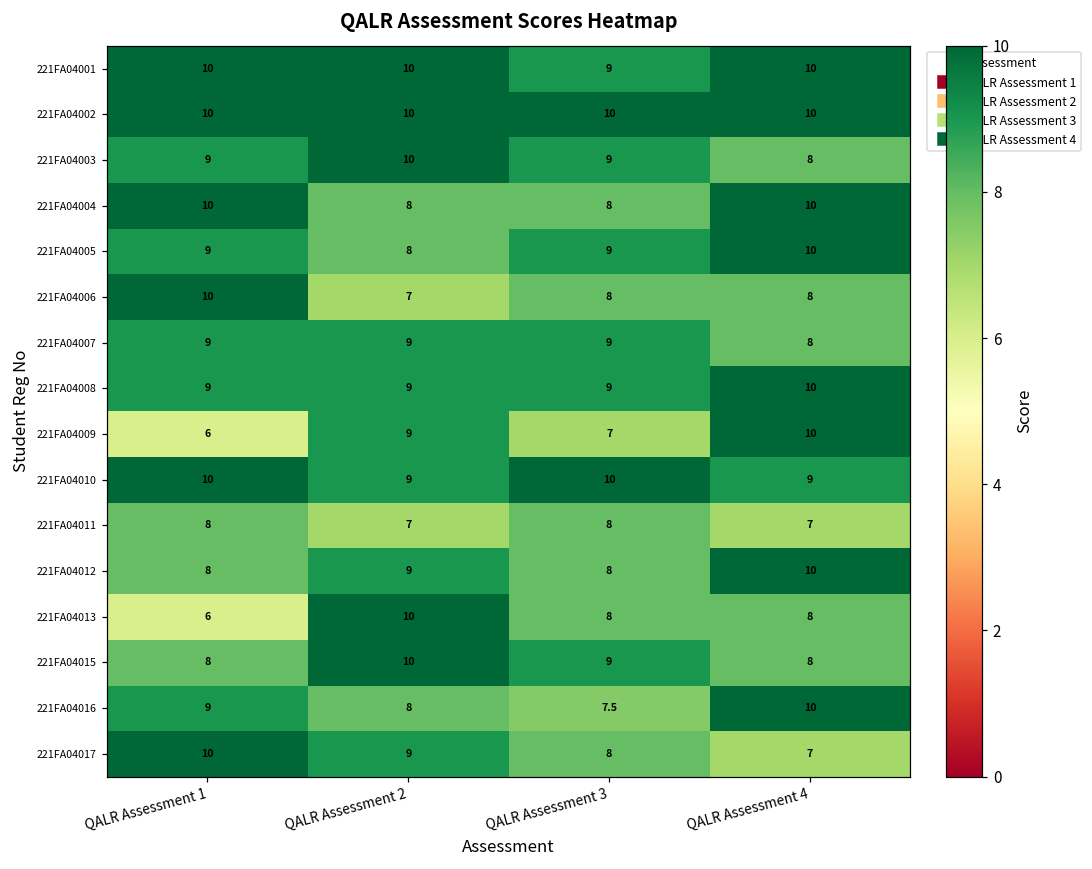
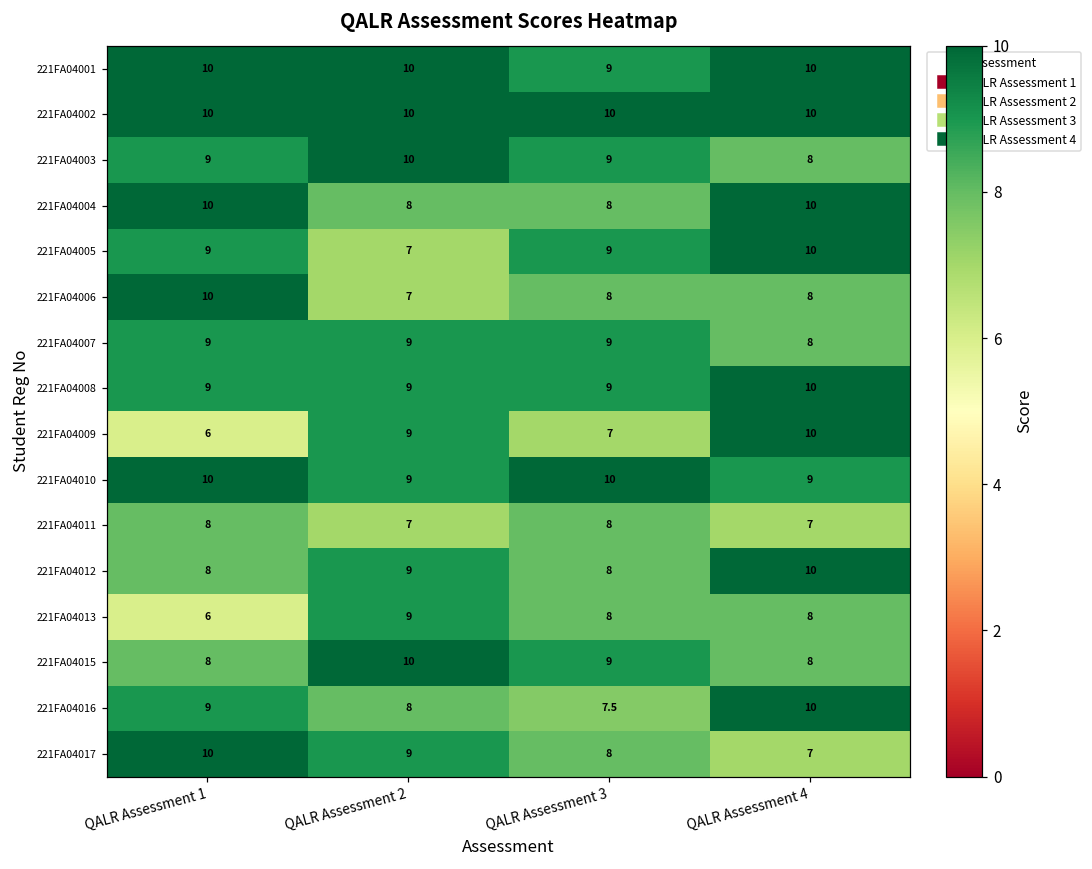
  {
    "221FA04001": {
      "QALR Assessment 1": 10,
      "QALR Assessment 2": 10,
      "QALR Assessment 3": 9,
      "QALR Assessment 4": 10
    },
    "221FA04002": {
      "QALR Assessment 1": 10,
      "QALR Assessment 2": 10,
      "QALR Assessment 3": 10,
      "QALR Assessment 4": 10
    },
    "221FA04003": {
      "QALR Assessment 1": 9,
      "QALR Assessment 2": 10,
      "QALR Assessment 3": 9,
      "QALR Assessment 4": 8
    },
    "221FA04004": {
      "QALR Assessment 1": 10,
      "QALR Assessment 2": 8,
      "QALR Assessment 3": 8,
      "QALR Assessment 4": 10
    },
    "221FA04005": {
      "QALR Assessment 1": 9,
-     "QALR Assessment 2": 8,
+     "QALR Assessment 2": 7,
      "QALR Assessment 3": 9,
      "QALR Assessment 4": 10
    },
    "221FA04006": {
      "QALR Assessment 1": 10,
      "QALR Assessment 2": 7,
      "QALR Assessment 3": 8,
      "QALR Assessment 4": 8
    },
    "221FA04007": {
      "QALR Assessment 1": 9,
      "QALR Assessment 2": 9,
      "QALR Assessment 3": 9,
      "QALR Assessment 4": 8
    },
    "221FA04008": {
      "QALR Assessment 1": 9,
      "QALR Assessment 2": 9,
      "QALR Assessment 3": 9,
      "QALR Assessment 4": 10
    },
    "221FA04009": {
      "QALR Assessment 1": 6,
      "QALR Assessment 2": 9,
      "QALR Assessment 3": 7,
      "QALR Assessment 4": 10
    },
    "221FA04010": {
      "QALR Assessment 1": 10,
      "QALR Assessment 2": 9,
      "QALR Assessment 3": 10,
      "QALR Assessment 4": 9
    },
    "221FA04011": {
      "QALR Assessment 1": 8,
      "QALR Assessment 2": 7,
      "QALR Assessment 3": 8,
      "QALR Assessment 4": 7
    },
    "221FA04012": {
      "QALR Assessment 1": 8,
      "QALR Assessment 2": 9,
      "QALR Assessment 3": 8,
      "QALR Assessment 4": 10
    },
    "221FA04013": {
      "QALR Assessment 1": 6,
-     "QALR Assessment 2": 10,
+     "QALR Assessment 2": 9,
      "QALR Assessment 3": 8,
      "QALR Assessment 4": 8
    },
    "221FA04015": {
      "QALR Assessment 1": 8,
      "QALR Assessment 2": 10,
      "QALR Assessment 3": 9,
      "QALR Assessment 4": 8
    },
    "221FA04016": {
      "QALR Assessment 1": 9,
      "QALR Assessment 2": 8,
      "QALR Assessment 3": 7.5,
      "QALR Assessment 4": 10
    },
    "221FA04017": {
      "QALR Assessment 1": 10,
      "QALR Assessment 2": 9,
      "QALR Assessment 3": 8,
      "QALR Assessment 4": 7
    }
  }
